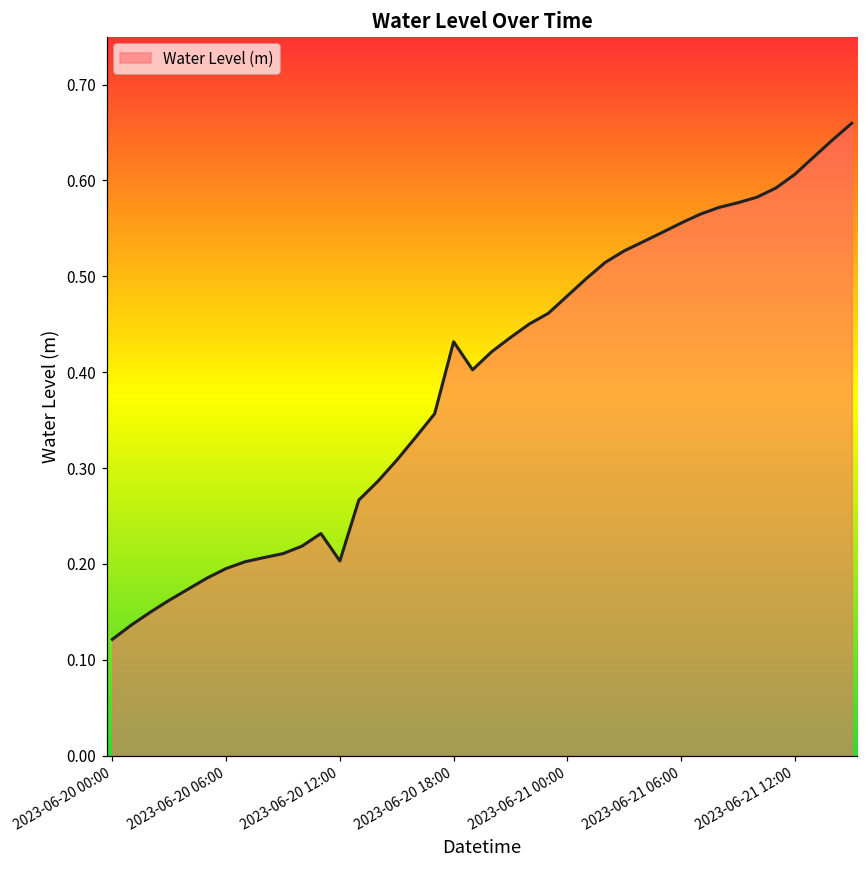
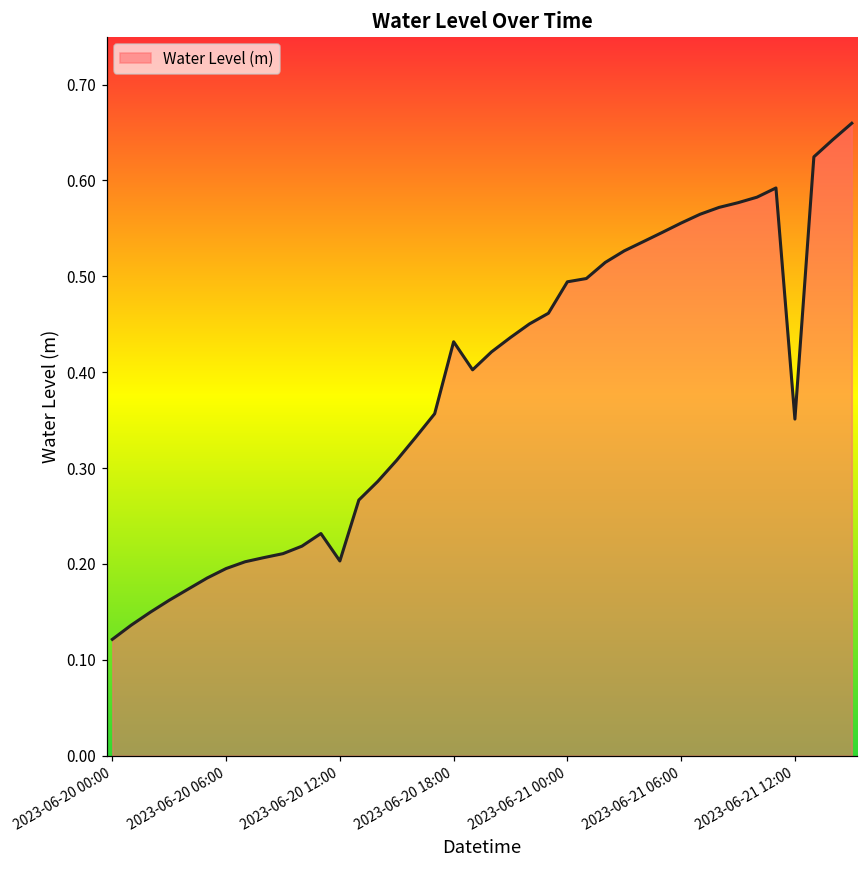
  {
    "2023-06-20 00:00": 0.12,
    "2023-06-20 06:00": 0.20,
    "2023-06-20 12:00": 0.20,
    "2023-06-20 18:00": 0.43,
-   "2023-06-21 00:00": 0.48,
+   "2023-06-21 00:00": 0.49,
    "2023-06-21 06:00": 0.56,
-   "2023-06-21 12:00": 0.61
+   "2023-06-21 12:00": 0.35
  }
